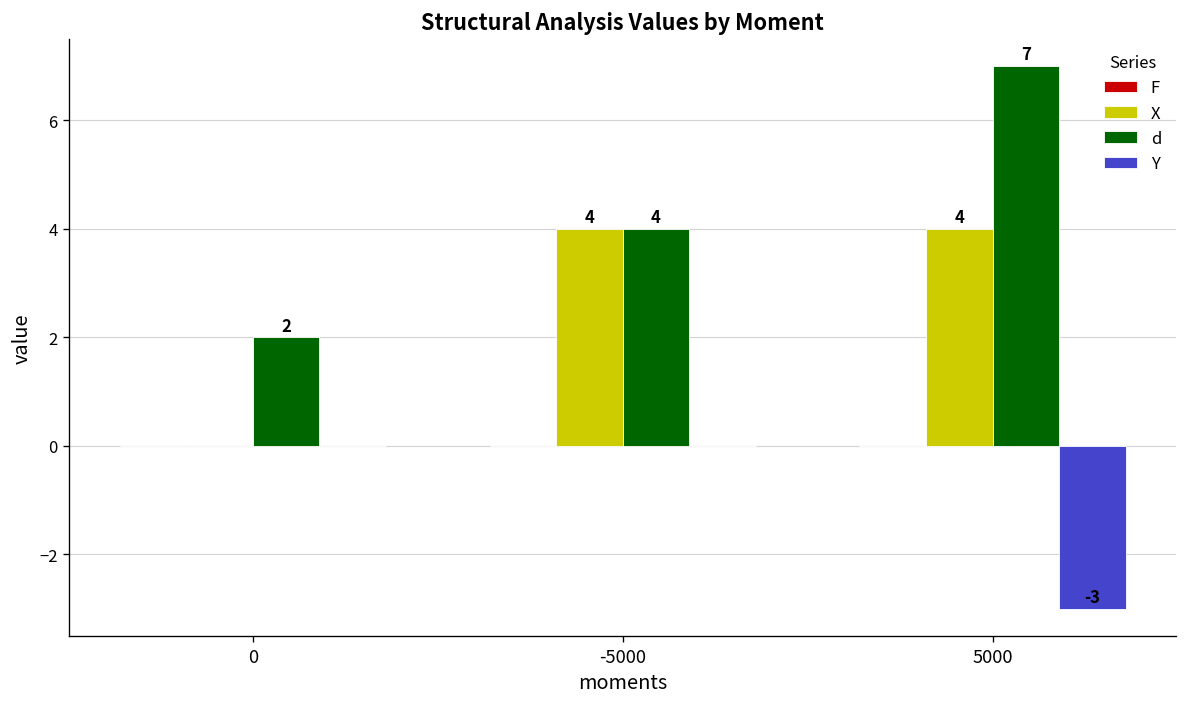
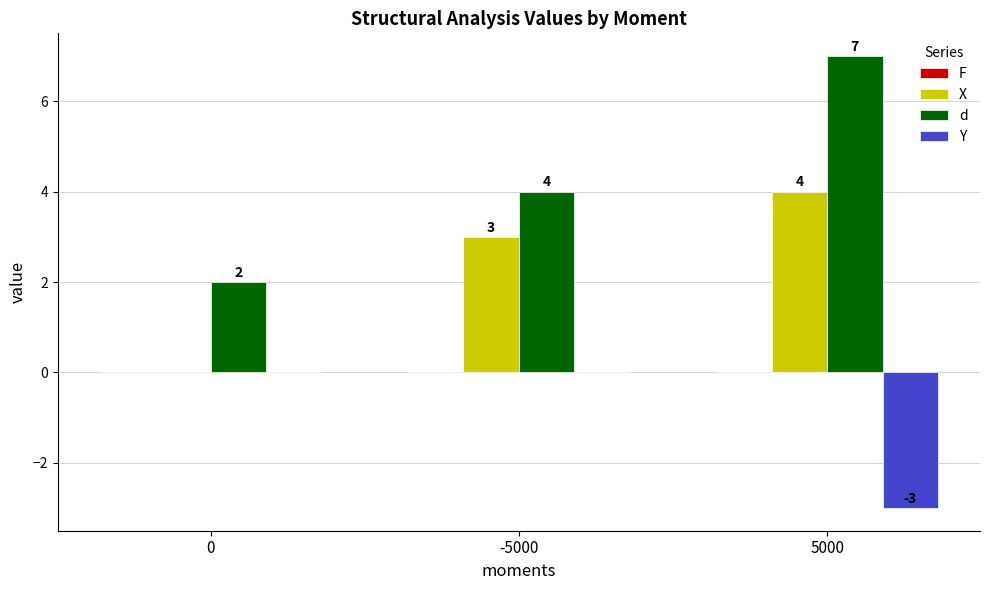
  {
    "F": {
      "0": 0.0,
      "-5000": 0.0,
      "5000": 0.0
    },
    "X": {
-     "-5000": 4,
+     "-5000": 3,
      "5000": 4
    },
    "d": {
      "0": 2,
      "-5000": 4,
      "5000": 7
    },
    "Y": {
      "5000": -3
    }
  }
